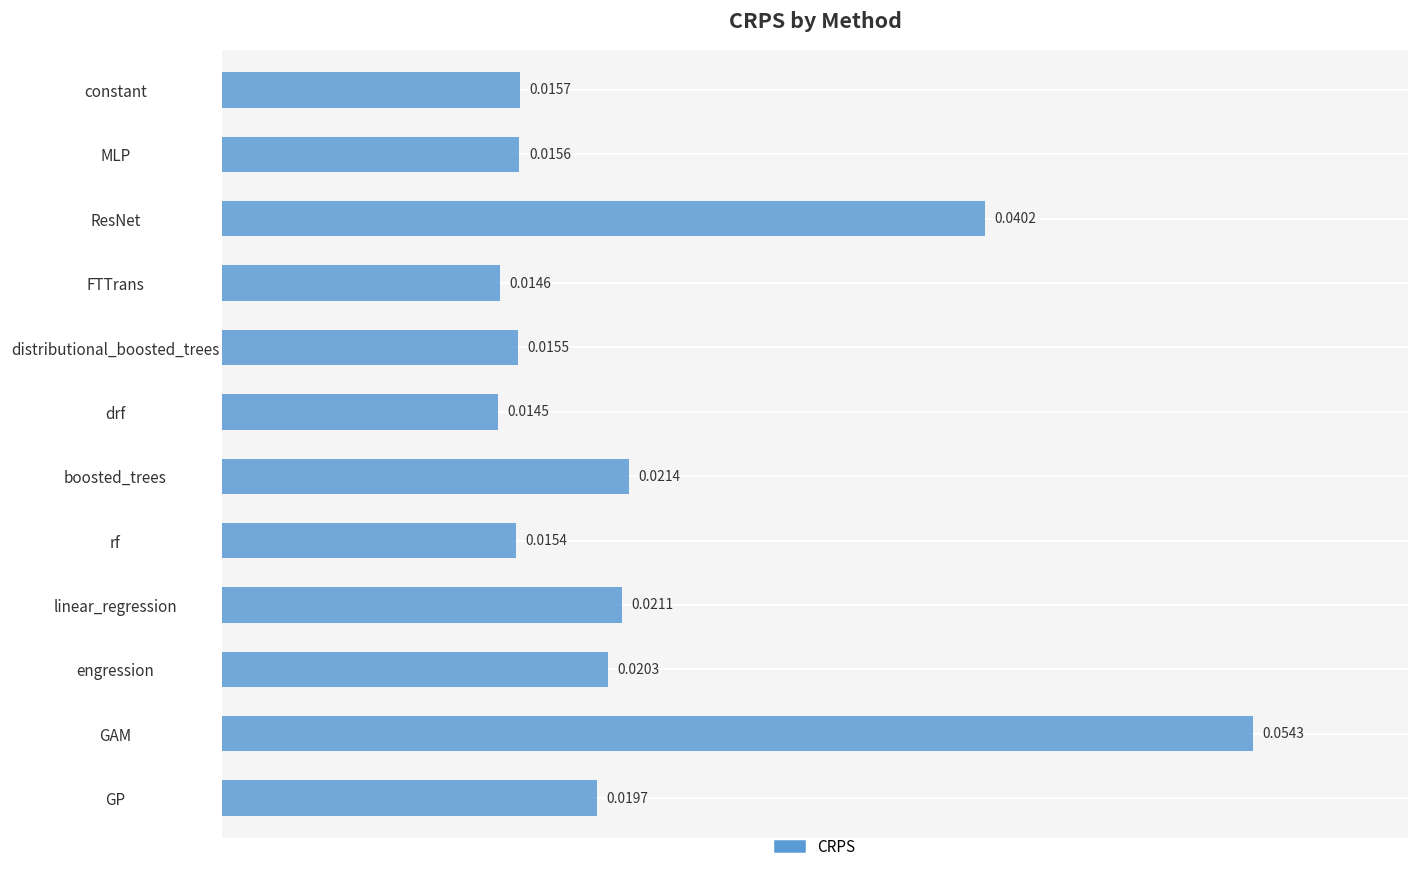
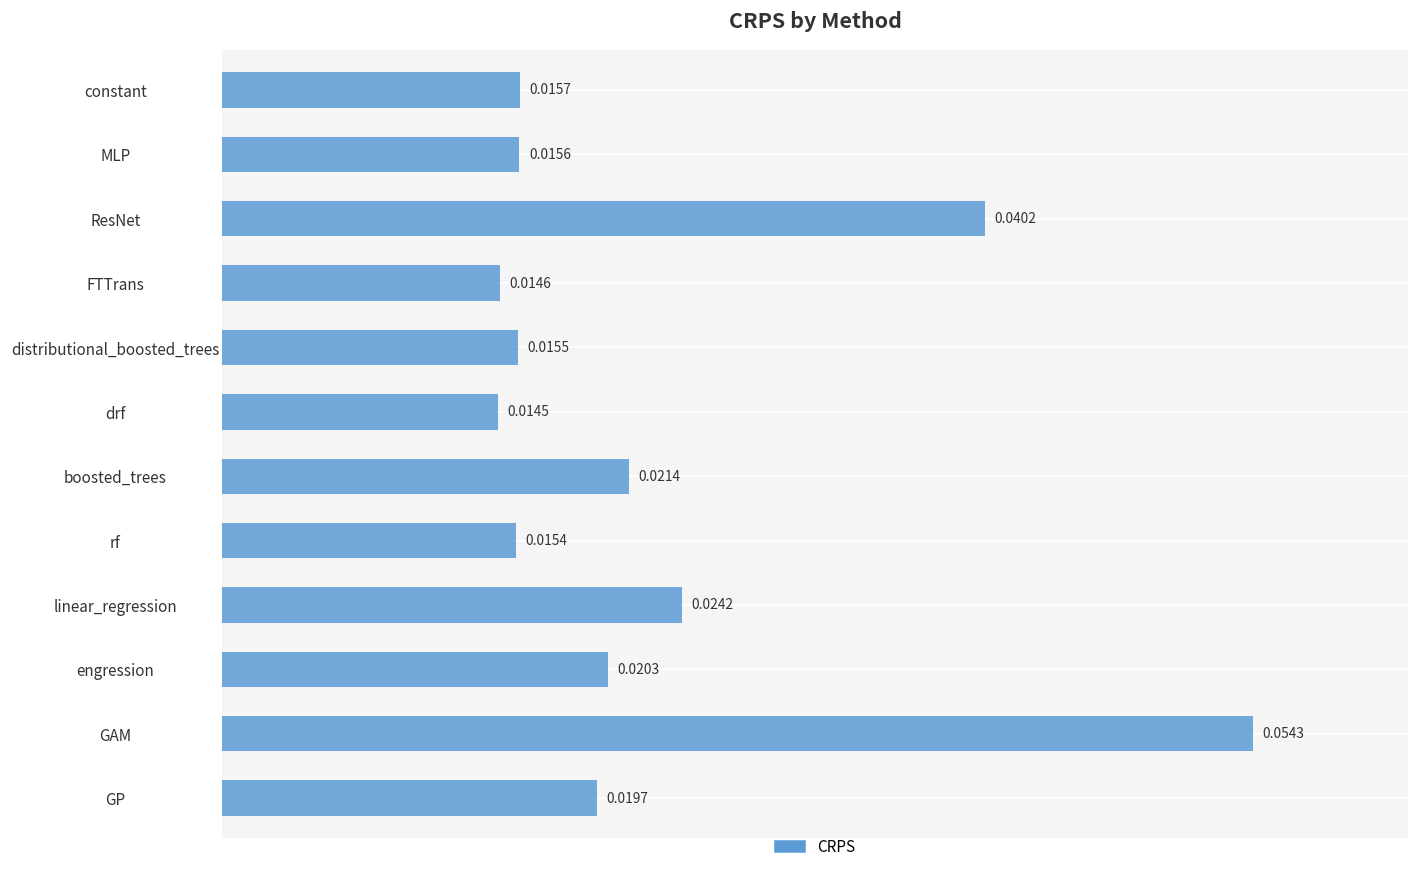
  {
    "constant": 0.0157,
    "MLP": 0.0156,
    "ResNet": 0.0402,
    "FTTrans": 0.0146,
    "distributional_boosted_trees": 0.0155,
    "drf": 0.0145,
    "boosted_trees": 0.0214,
    "rf": 0.0154,
-   "linear_regression": 0.0211,
+   "linear_regression": 0.0242,
    "engression": 0.0203,
    "GAM": 0.0543,
    "GP": 0.0197
  }
